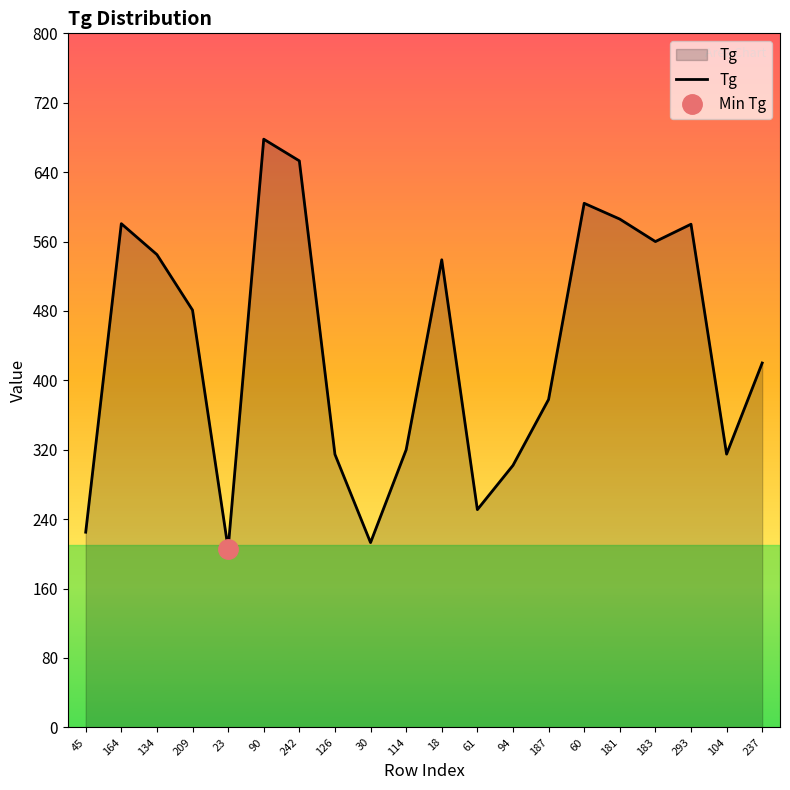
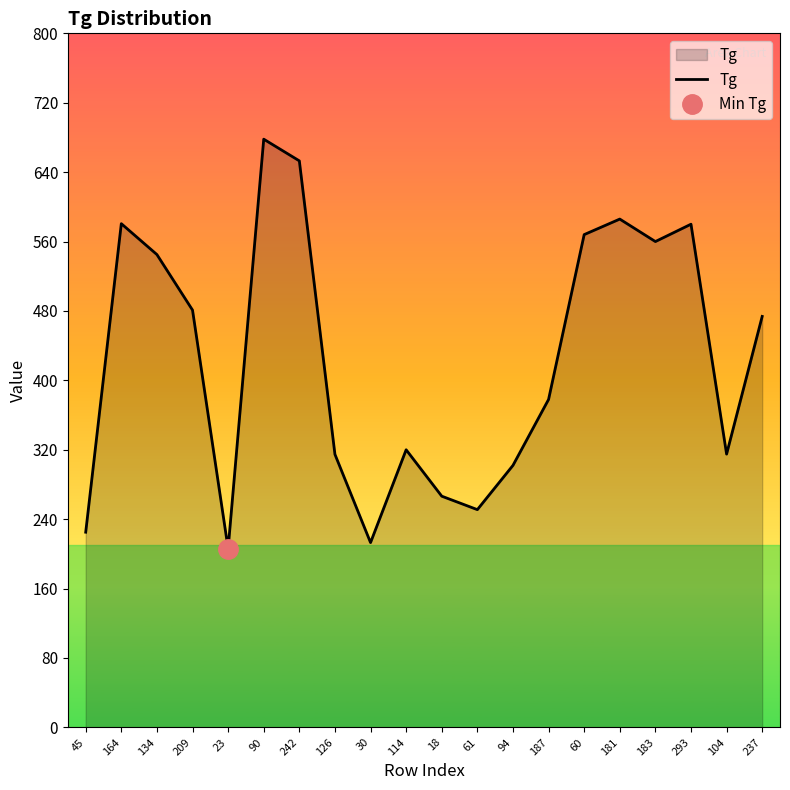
  {
    "Tg": {
      "45": 230,
      "164": 580,
      "134": 550,
      "209": 480,
      "90": 680,
      "242": 650,
      "126": 310,
      "30": 210,
      "114": 320,
-     "18": 540,
+     "18": 270,
      "61": 250,
      "94": 300,
      "187": 380,
-     "60": 600,
+     "60": 570,
      "181": 590,
      "183": 560,
      "293": 580,
      "104": 320,
-     "237": 420
+     "237": 470
    }
  }
